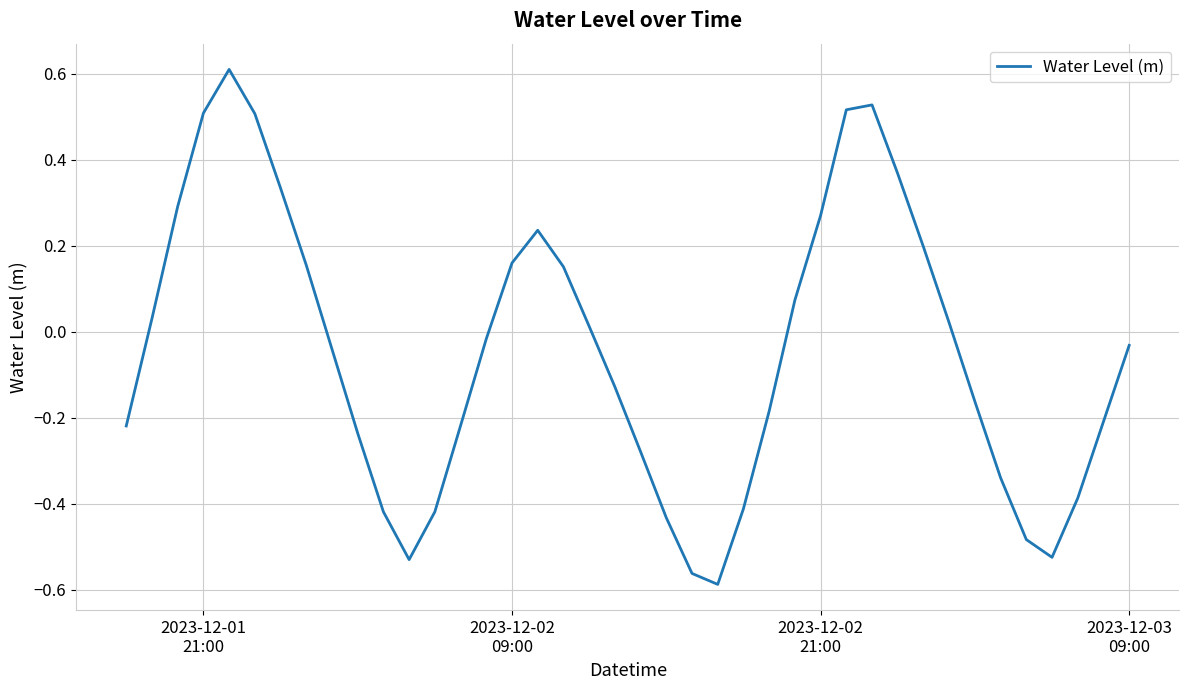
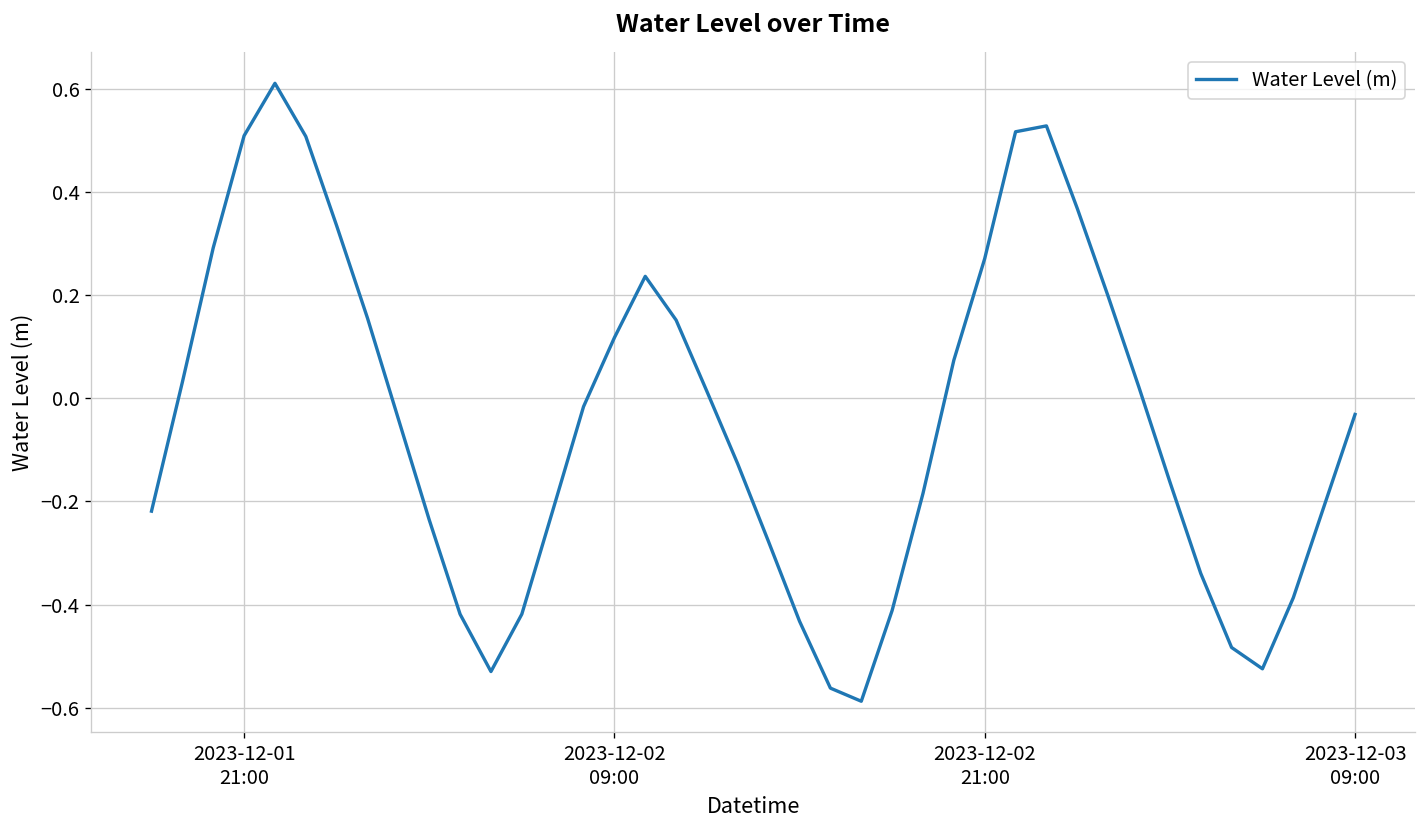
  {
    "2023-12-01 21:00": 0.51,
-   "2023-12-02 09:00": 0.16,
+   "2023-12-02 09:00": 0.12,
    "2023-12-02 21:00": 0.27,
    "2023-12-03 09:00": -0.03
  }
